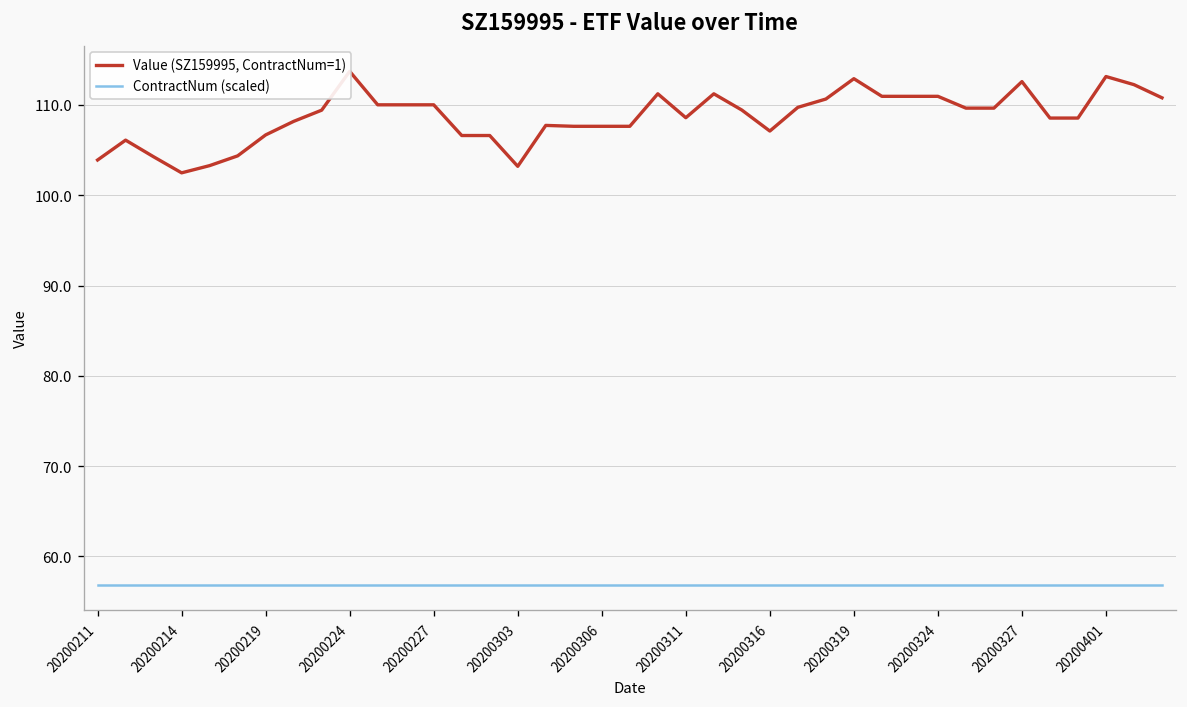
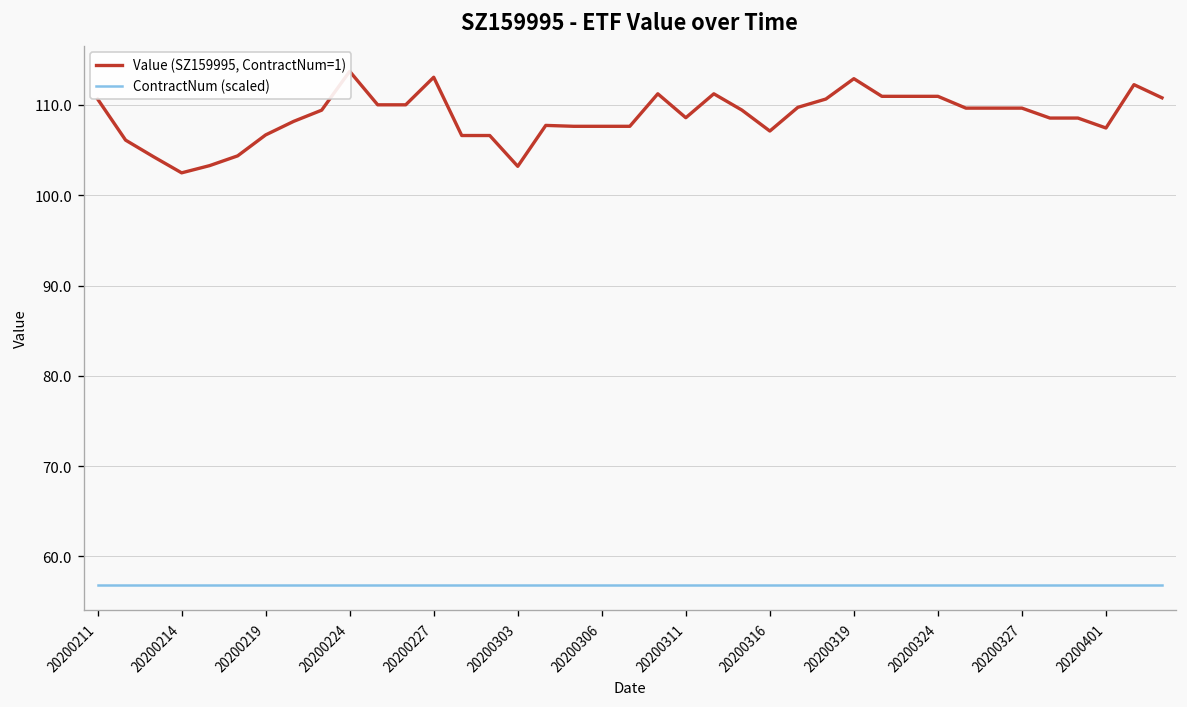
  {
    "Value (SZ159995, ContractNum=1)": {
-     "20200211": 104,
+     "20200211": 111,
      "20200214": 102,
      "20200219": 107,
-     "20200227": 110,
+     "20200227": 113,
      "20200303": 103,
      "20200306": 108,
      "20200311": 109,
      "20200316": 107,
      "20200319": 113,
      "20200324": 111,
-     "20200327": 113,
-     "20200401": 113
+     "20200327": 110,
+     "20200401": 107
    },
    "ContractNum (scaled)": {
      "20200211": 57,
      "20200214": 57,
      "20200219": 57,
      "20200224": 57,
      "20200227": 57,
      "20200303": 57,
      "20200306": 57,
      "20200311": 57,
      "20200316": 57,
      "20200319": 57,
      "20200324": 57,
      "20200327": 57,
      "20200401": 57
    }
  }
